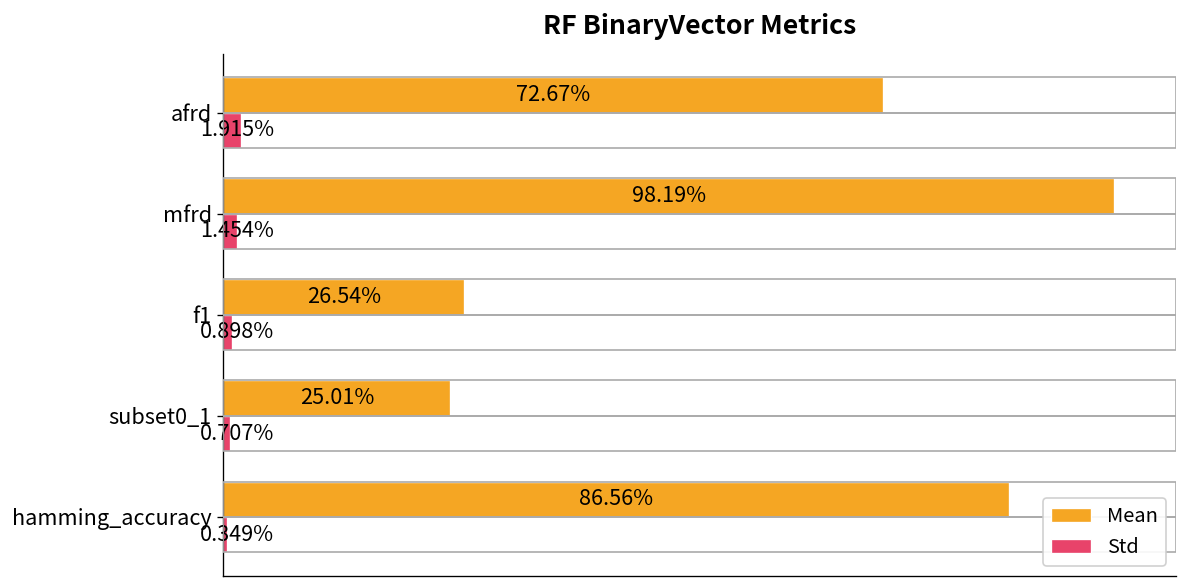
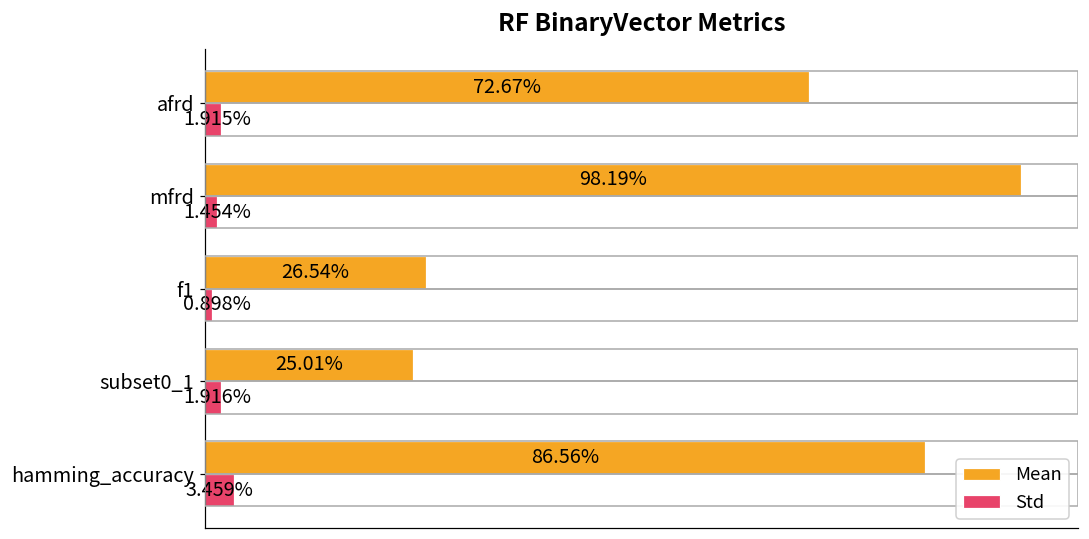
  {
    "Mean": {
      "afrd": "72.67%",
      "mfrd": "98.19%",
      "f1": "26.54%",
      "subset0_1": "25.01%",
      "hamming_accuracy": "86.56%"
    },
    "Std": {
      "afrd": "1.915%",
      "mfrd": "1.454%",
      "f1": "0.898%",
-     "subset0_1": "0.707%",
-     "hamming_accuracy": "0.349%"
+     "subset0_1": "1.916%",
+     "hamming_accuracy": "3.459%"
    }
  }
